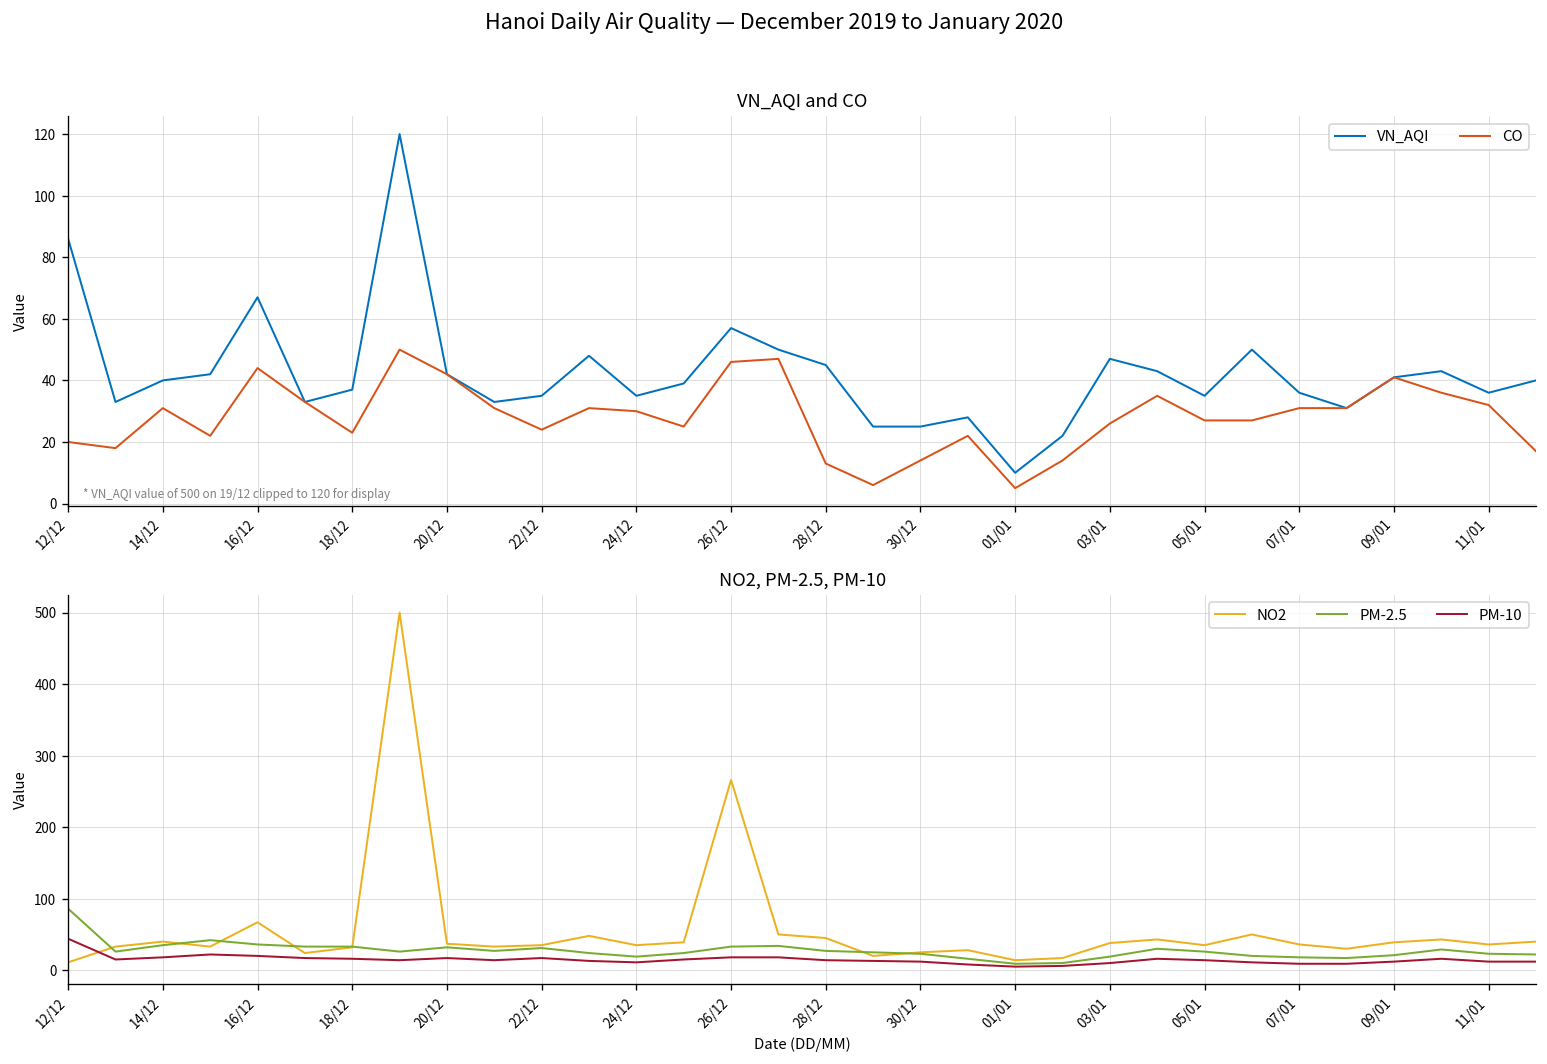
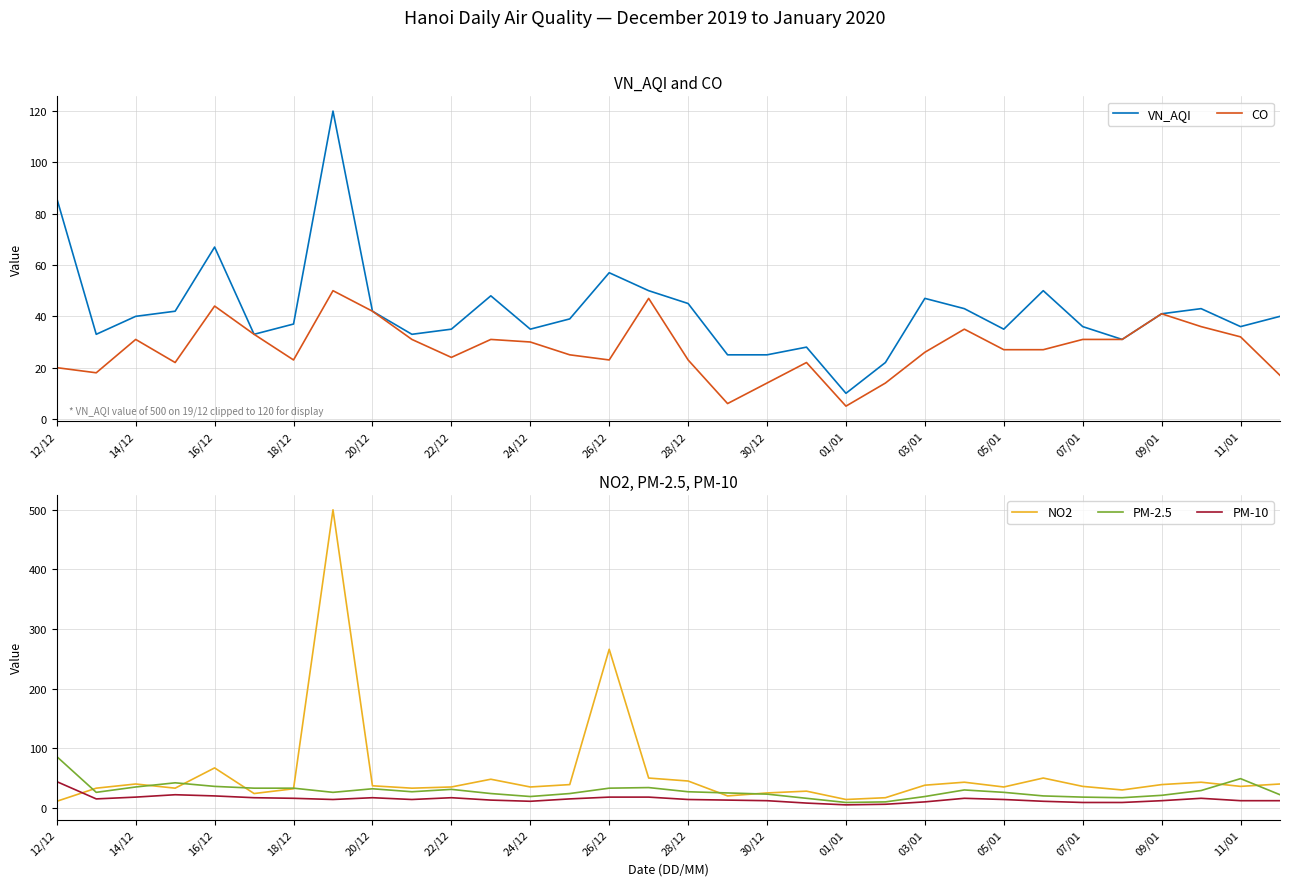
  {
    "VN_AQI and CO": {
      "VN_AQI": {
        "12/12": 86,
        "14/12": 40,
        "16/12": 67,
        "18/12": 37,
        "22/12": 35,
        "24/12": 35,
        "26/12": 57,
        "28/12": 45,
        "30/12": 25,
        "01/01": 10,
        "03/01": 47,
        "05/01": 35,
        "07/01": 36,
        "11/01": 36
      },
      "CO": {
        "12/12": 20,
        "14/12": 31,
        "16/12": 44,
        "18/12": 23,
        "22/12": 24,
        "24/12": 30,
-       "26/12": 46,
-       "28/12": 13,
+       "26/12": 23,
+       "28/12": 23,
        "30/12": 14,
        "01/01": 5,
        "03/01": 26,
        "05/01": 27,
        "07/01": 31,
        "11/01": 32
      }
    },
    "NO2, PM-2.5, PM-10": {
      "NO2": {
        "12/12": 10,
        "14/12": 40,
        "16/12": 70,
        "20/12": 40,
        "24/12": 40,
        "26/12": 270,
        "28/12": 50,
        "01/01": 10,
        "03/01": 40,
        "05/01": 40,
        "07/01": 40,
        "09/01": 40,
        "11/01": 40
      },
      "PM-2.5": {
        "12/12": 90,
        "14/12": 40,
        "16/12": 40,
        "20/12": 30,
        "24/12": 20,
        "26/12": 30,
        "28/12": 30,
        "03/01": 20,
        "05/01": 30,
        "07/01": 20,
        "09/01": 20,
-       "11/01": 20
+       "11/01": 50
      },
      "PM-10": {
        "12/12": 40,
        "14/12": 20,
        "16/12": 20,
        "18/12": 20,
        "20/12": 20,
        "22/12": 20,
        "24/12": 10,
        "26/12": 20,
        "28/12": 10,
        "30/12": 10,
        "03/01": 10,
        "05/01": 10,
        "07/01": 10,
        "09/01": 10,
        "11/01": 10
      }
    }
  }
